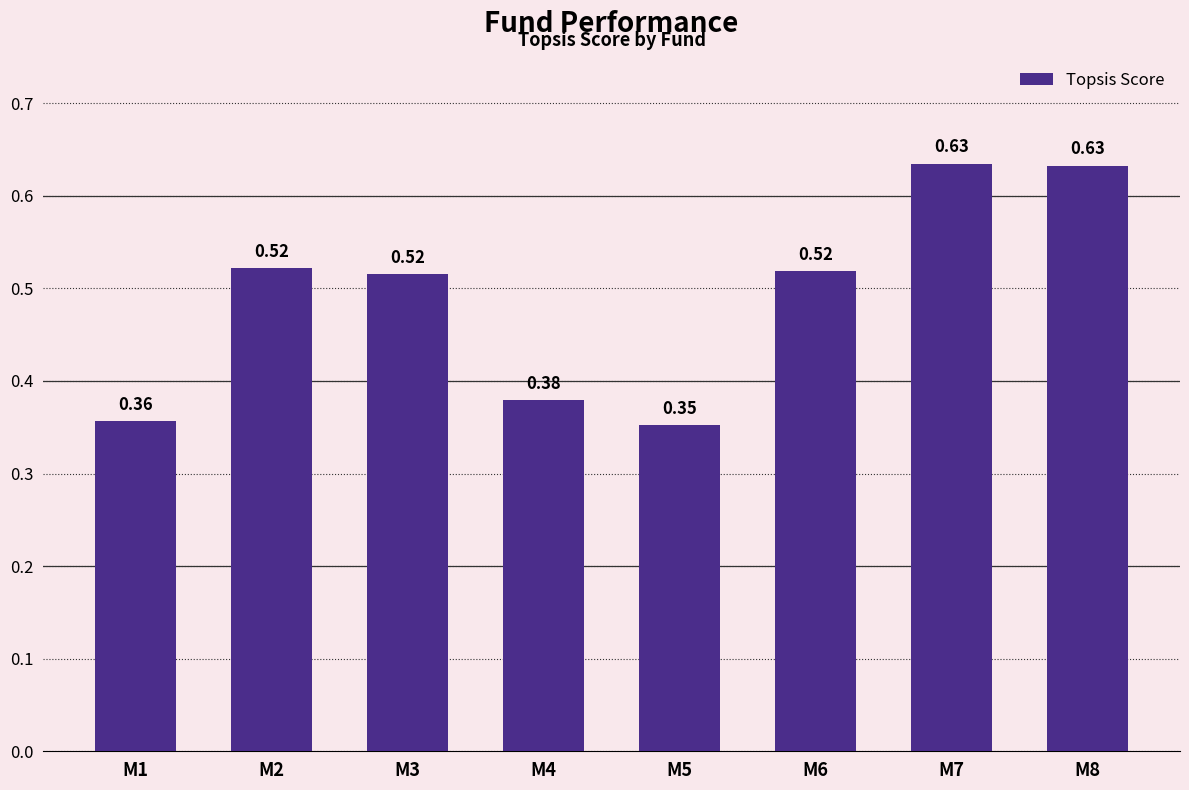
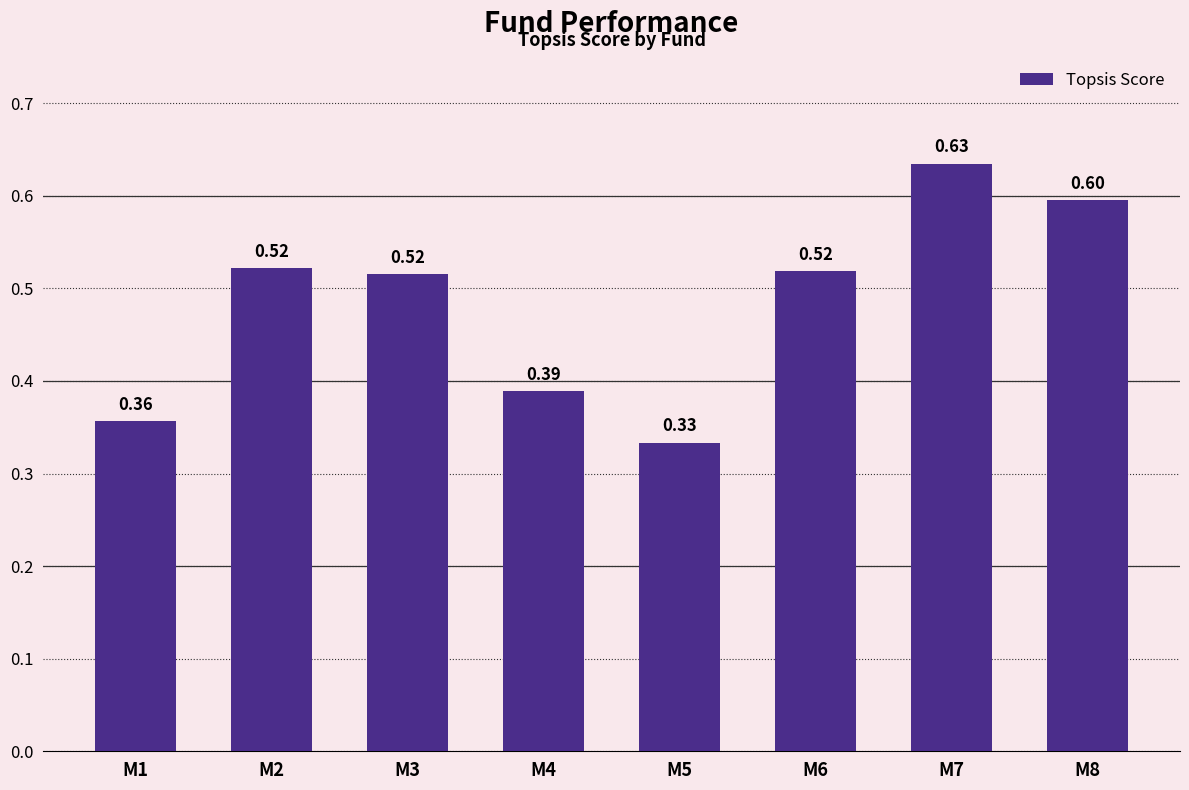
  {
    "M1": 0.36,
    "M2": 0.52,
    "M3": 0.52,
-   "M4": 0.38,
-   "M5": 0.35,
+   "M4": 0.39,
+   "M5": 0.33,
    "M6": 0.52,
    "M7": 0.63,
-   "M8": 0.63
+   "M8": 0.60
  }
